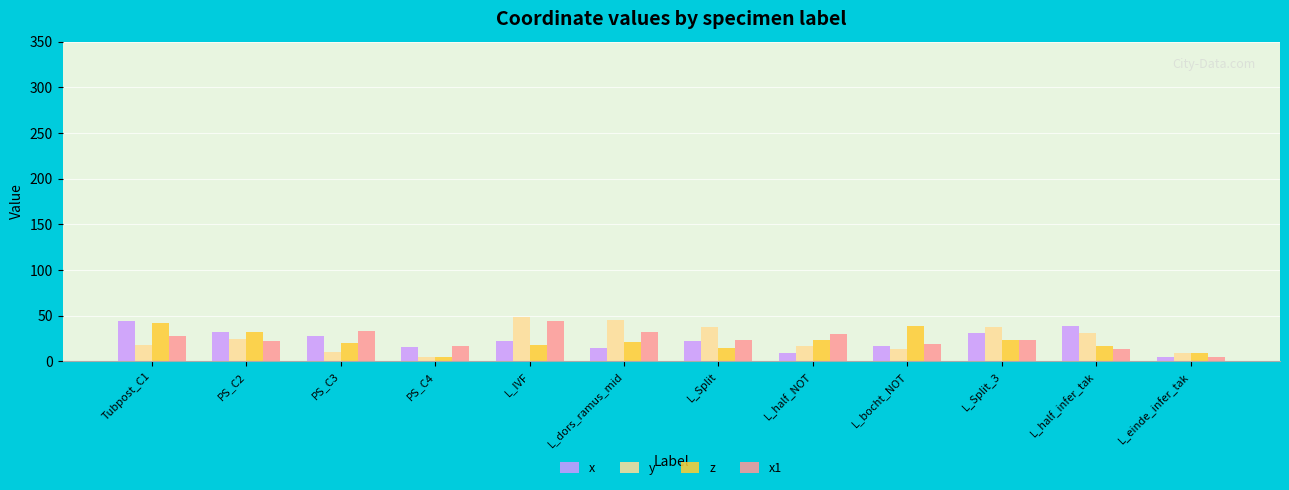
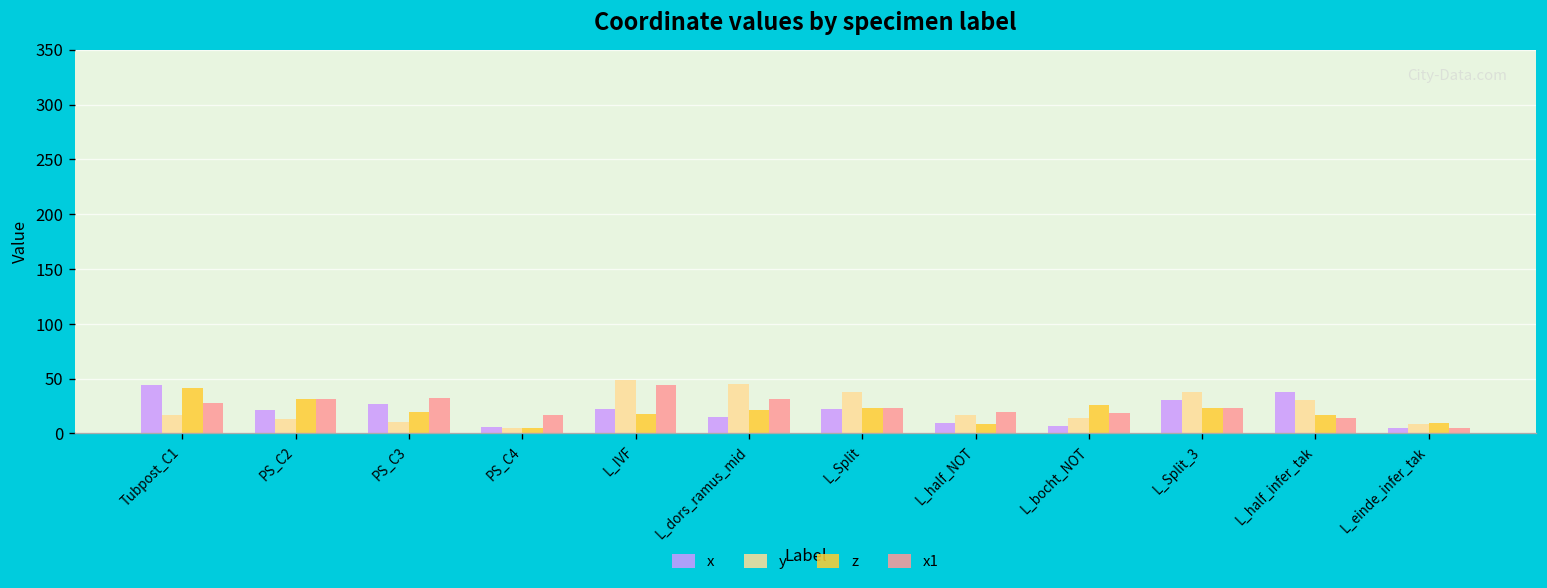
  {
    "x": {
      "Tubpost_C1": 40,
-     "PS_C2": 30,
+     "PS_C2": 20,
      "PS_C3": 30,
-     "PS_C4": 20,
+     "PS_C4": 10,
      "L_IVF": 20,
      "L_dors_ramus_mid": 10,
      "L_Split": 20,
      "L_half_NOT": 10,
-     "L_bocht_NOT": 20,
+     "L_bocht_NOT": 10,
      "L_Split_3": 30,
      "L_half_infer_tak": 40,
      "L_einde_infer_tak": 10
    },
    "y": {
      "Tubpost_C1": 20,
-     "PS_C2": 20,
+     "PS_C2": 10,
      "PS_C3": 10,
      "PS_C4": 10,
      "L_IVF": 50,
      "L_dors_ramus_mid": 40,
      "L_Split": 40,
      "L_half_NOT": 20,
      "L_bocht_NOT": 10,
      "L_Split_3": 40,
      "L_half_infer_tak": 30,
      "L_einde_infer_tak": 10
    },
    "z": {
      "Tubpost_C1": 40,
      "PS_C2": 30,
      "PS_C3": 20,
      "PS_C4": 10,
      "L_IVF": 20,
      "L_dors_ramus_mid": 20,
-     "L_Split": 10,
-     "L_half_NOT": 20,
-     "L_bocht_NOT": 40,
+     "L_Split": 20,
+     "L_half_NOT": 10,
+     "L_bocht_NOT": 30,
      "L_Split_3": 20,
      "L_half_infer_tak": 20,
      "L_einde_infer_tak": 10
    },
    "x1": {
      "Tubpost_C1": 30,
-     "PS_C2": 20,
+     "PS_C2": 30,
      "PS_C3": 30,
      "PS_C4": 20,
      "L_IVF": 40,
      "L_dors_ramus_mid": 30,
      "L_Split": 20,
-     "L_half_NOT": 30,
+     "L_half_NOT": 20,
      "L_bocht_NOT": 20,
      "L_Split_3": 20,
      "L_half_infer_tak": 10,
      "L_einde_infer_tak": 10
    }
  }
